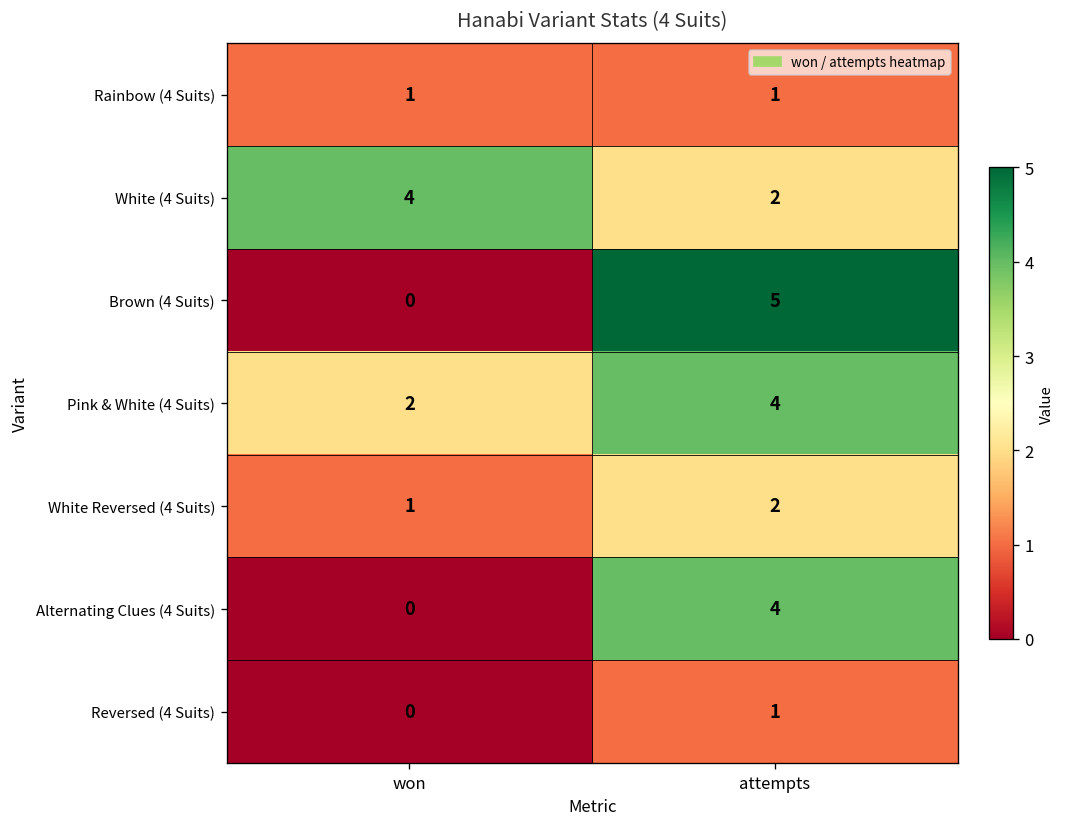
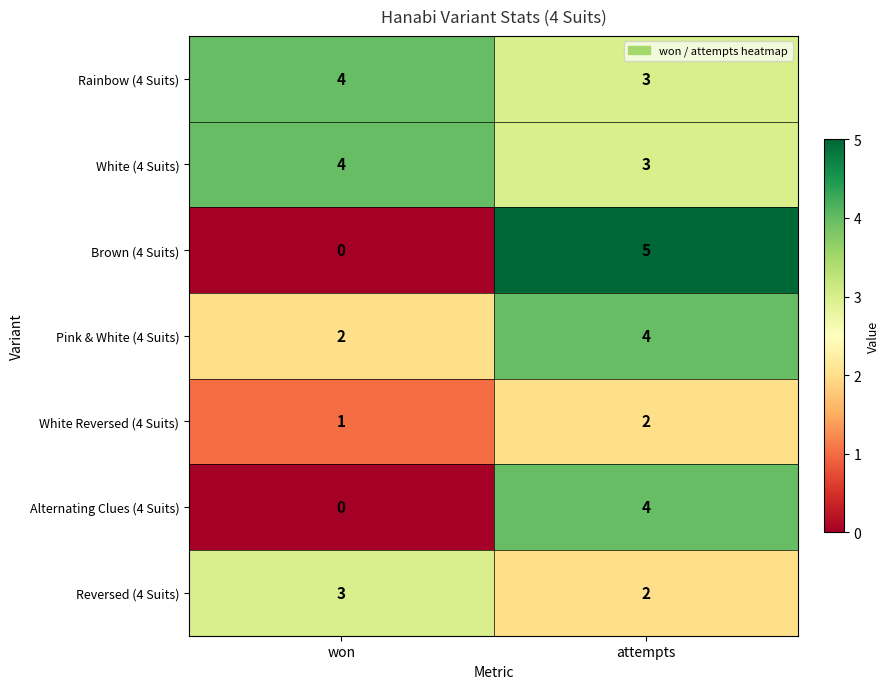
  {
    "Rainbow (4 Suits)": {
-     "won": 1,
-     "attempts": 1
+     "won": 4,
+     "attempts": 3
    },
    "White (4 Suits)": {
      "won": 4,
-     "attempts": 2
+     "attempts": 3
    },
    "Brown (4 Suits)": {
      "won": 0,
      "attempts": 5
    },
    "Pink & White (4 Suits)": {
      "won": 2,
      "attempts": 4
    },
    "White Reversed (4 Suits)": {
      "won": 1,
      "attempts": 2
    },
    "Alternating Clues (4 Suits)": {
      "won": 0,
      "attempts": 4
    },
    "Reversed (4 Suits)": {
-     "won": 0,
-     "attempts": 1
+     "won": 3,
+     "attempts": 2
    }
  }
